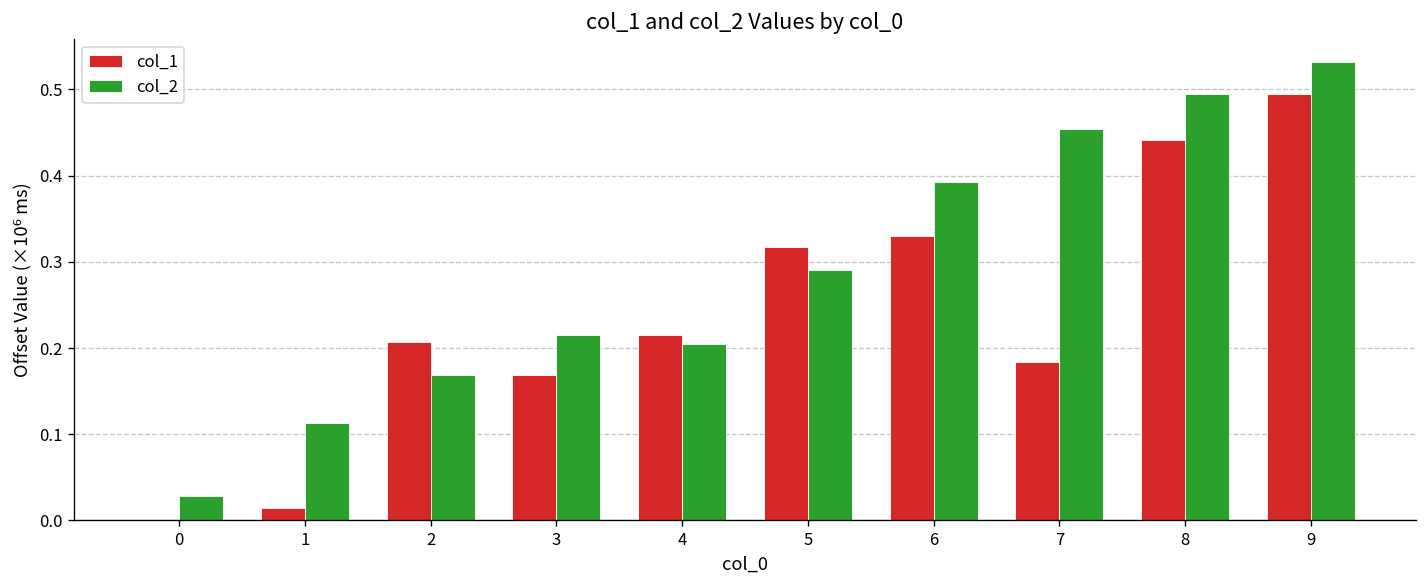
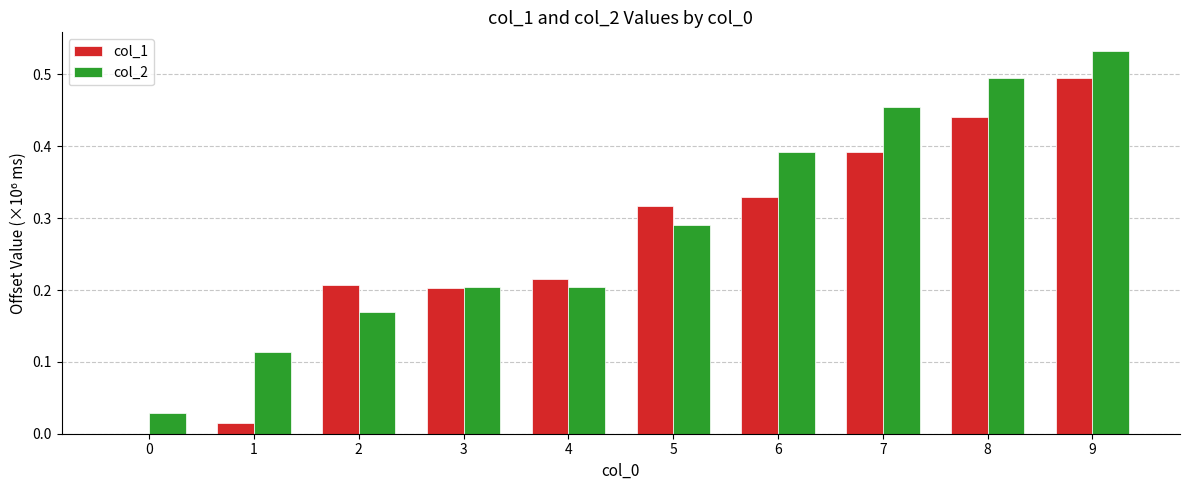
  {
    "col_1": {
      "0": 0.00,
      "1": 0.01,
      "2": 0.21,
-     "3": 0.17,
+     "3": 0.20,
      "4": 0.22,
      "5": 0.32,
      "6": 0.33,
-     "7": 0.18,
+     "7": 0.39,
      "8": 0.44,
      "9": 0.50
    },
    "col_2": {
      "0": 0.03,
      "1": 0.11,
      "2": 0.17,
-     "3": 0.22,
+     "3": 0.20,
      "4": 0.20,
      "5": 0.29,
      "6": 0.39,
      "7": 0.45,
      "8": 0.50,
      "9": 0.53
    }
  }
